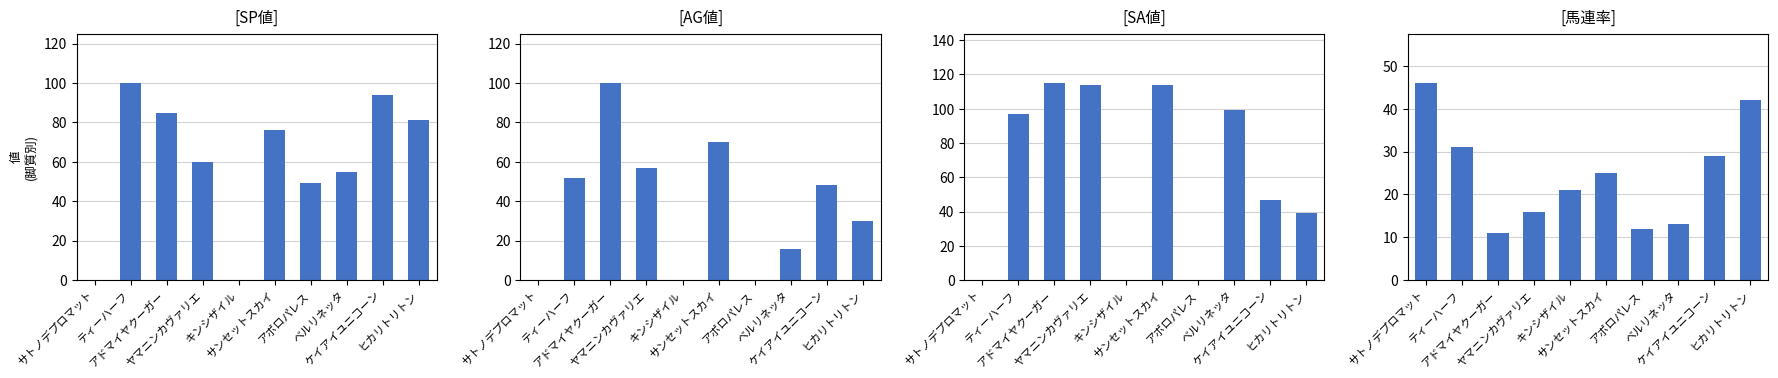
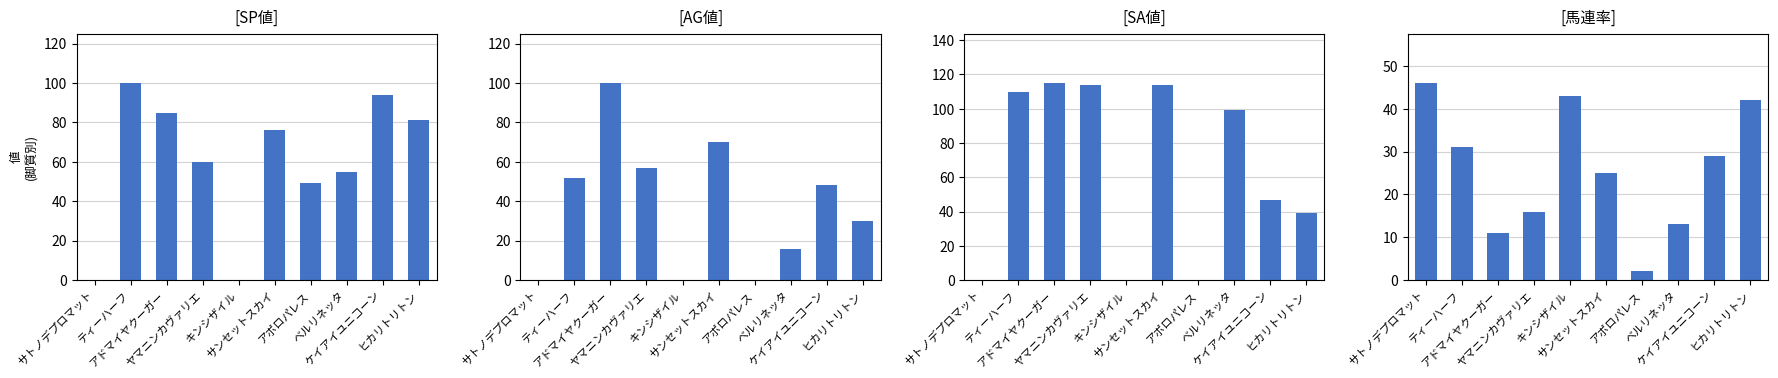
  {
    "[SP値]": {
      "サトノデプロマット": 0,
      "ティーハーフ": 100,
      "アドマイヤクーガー": 85,
      "ヤマニンカヴァリエ": 60,
      "キンシザイル": 0,
      "サンセットスカイ": 76,
      "アポロパレス": 49,
      "ベルリネッタ": 55,
      "ケイアイユニコーン": 94,
      "ヒカリトリトン": 81
    },
    "[AG値]": {
      "サトノデプロマット": 0,
      "ティーハーフ": 52,
      "アドマイヤクーガー": 100,
      "ヤマニンカヴァリエ": 57,
      "キンシザイル": 0,
      "サンセットスカイ": 70,
      "アポロパレス": 0,
      "ベルリネッタ": 16,
      "ケイアイユニコーン": 48,
      "ヒカリトリトン": 30
    },
    "[SA値]": {
      "サトノデプロマット": 0,
-     "ティーハーフ": 97,
+     "ティーハーフ": 110,
      "アドマイヤクーガー": 115,
      "ヤマニンカヴァリエ": 114,
      "キンシザイル": 0,
      "サンセットスカイ": 114,
      "アポロパレス": 0,
      "ベルリネッタ": 99,
      "ケイアイユニコーン": 47,
      "ヒカリトリトン": 39
    },
    "[馬連率]": {
      "サトノデプロマット": 46,
      "ティーハーフ": 31,
      "アドマイヤクーガー": 11,
      "ヤマニンカヴァリエ": 16,
-     "キンシザイル": 21,
+     "キンシザイル": 43,
      "サンセットスカイ": 25,
-     "アポロパレス": 12,
+     "アポロパレス": 2,
      "ベルリネッタ": 13,
      "ケイアイユニコーン": 29,
      "ヒカリトリトン": 42
    }
  }
